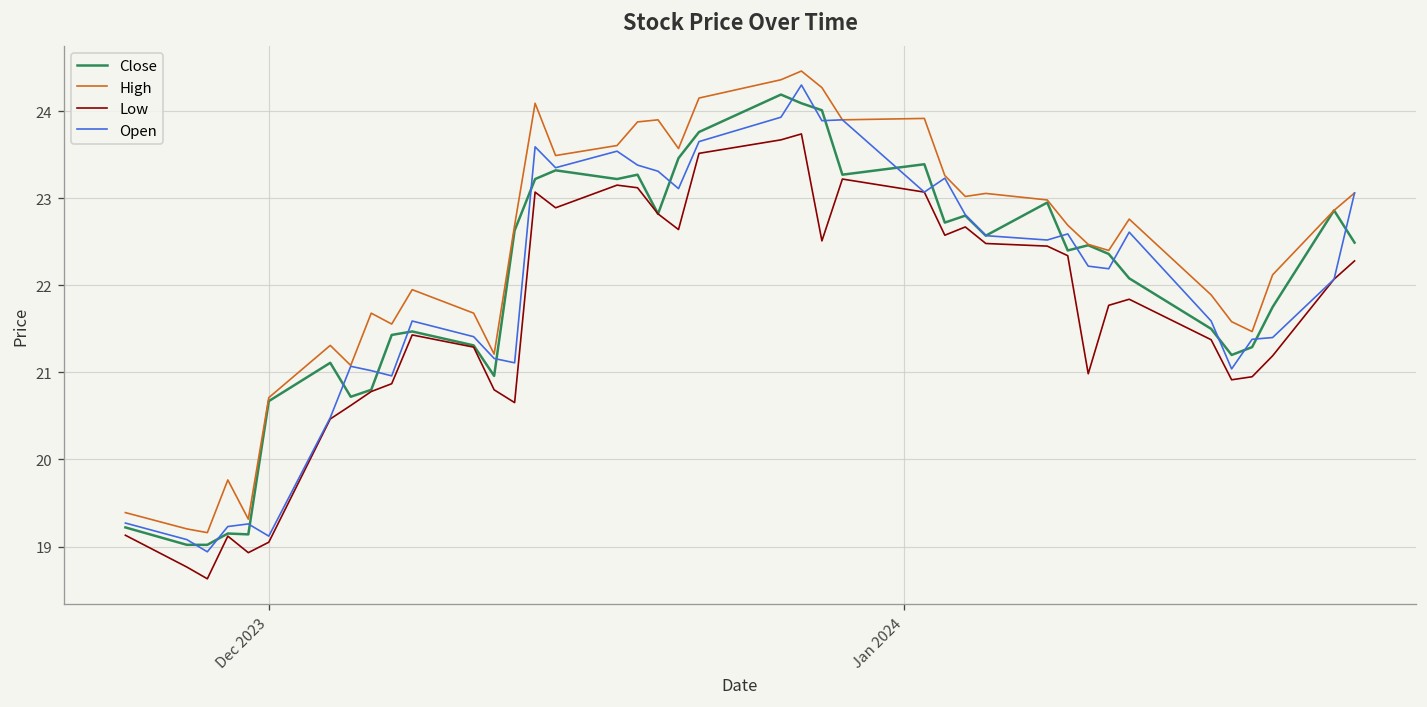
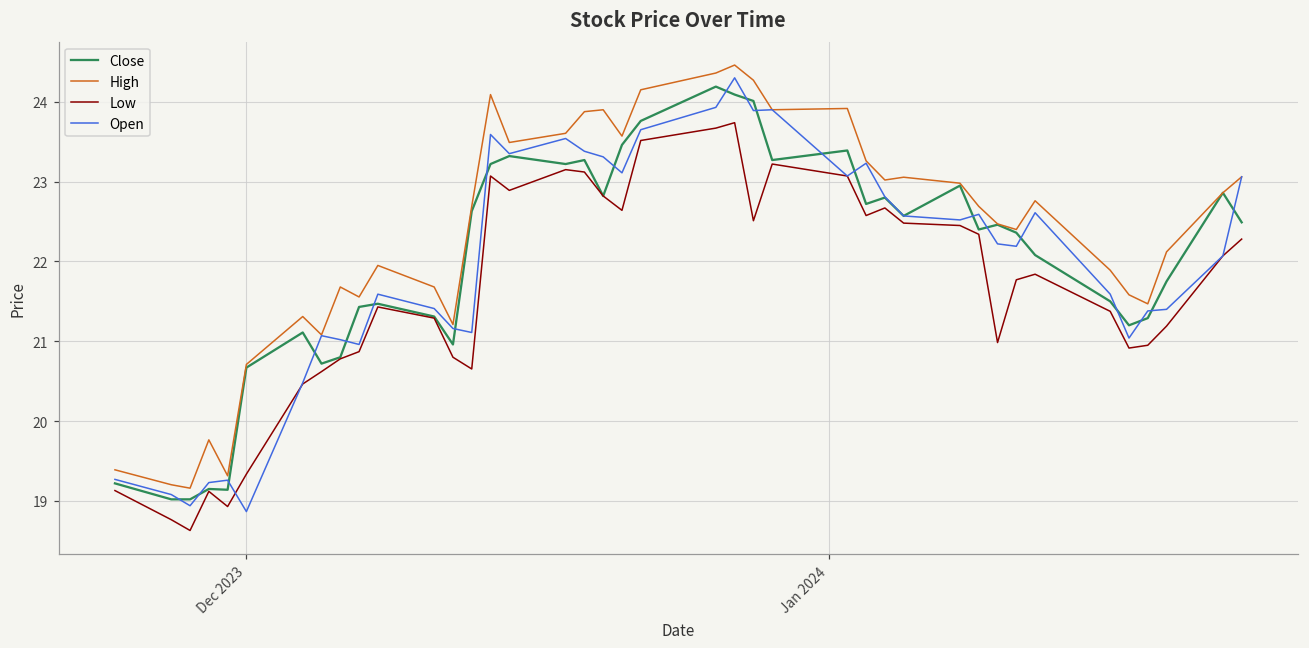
  {
    "Close": {
      "Dec 2023": 20.7
    },
    "High": {
      "Dec 2023": 20.7
    },
    "Low": {
-     "Dec 2023": 19.0
+     "Dec 2023": 19.3
    },
    "Open": {
-     "Dec 2023": 19.1
+     "Dec 2023": 18.9
    }
  }
